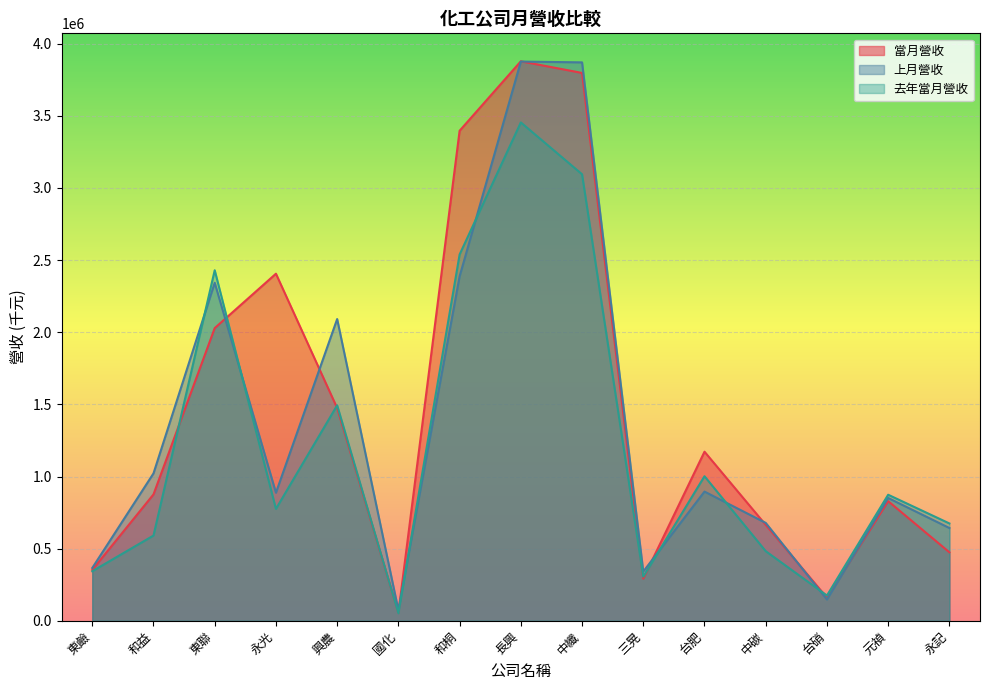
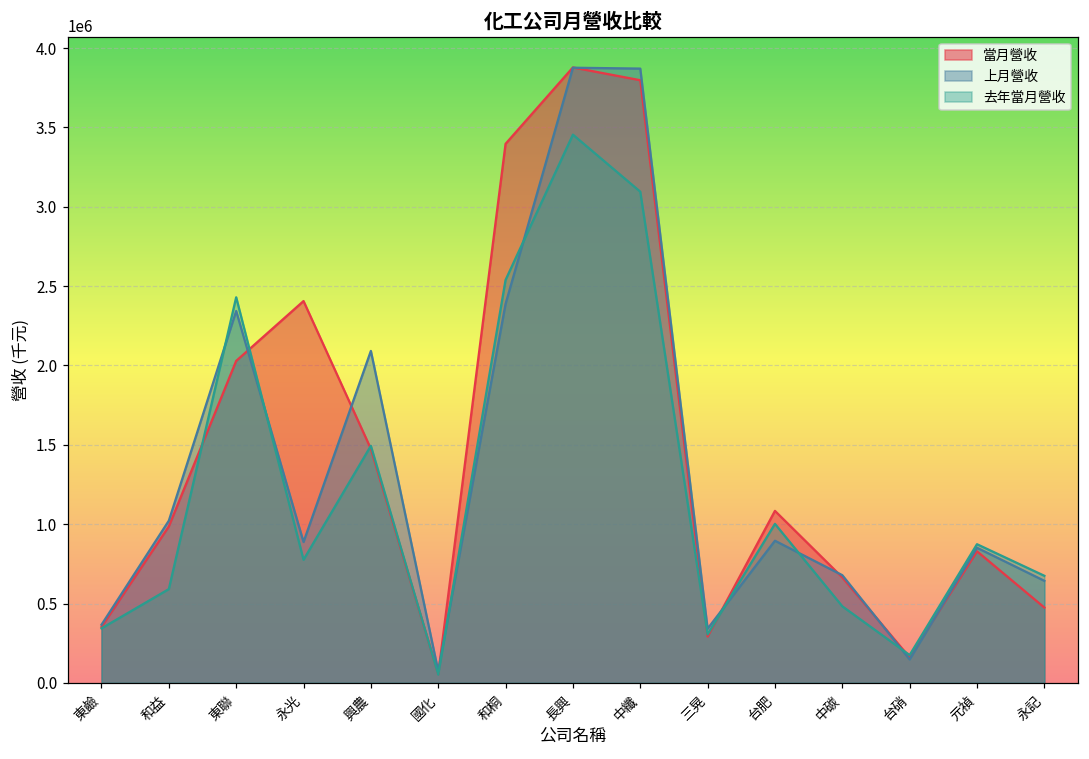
  {
    "當月營收": {
-     "和益": 880000,
+     "和益": 990000,
      "東聯": 2030000,
      "永光": 2410000,
      "興農": 1470000,
      "和桐": 3400000,
      "中纖": 3800000,
-     "台肥": 1170000,
+     "台肥": 1080000,
      "元禎": 830000,
      "永記": 480000
    }
  }
